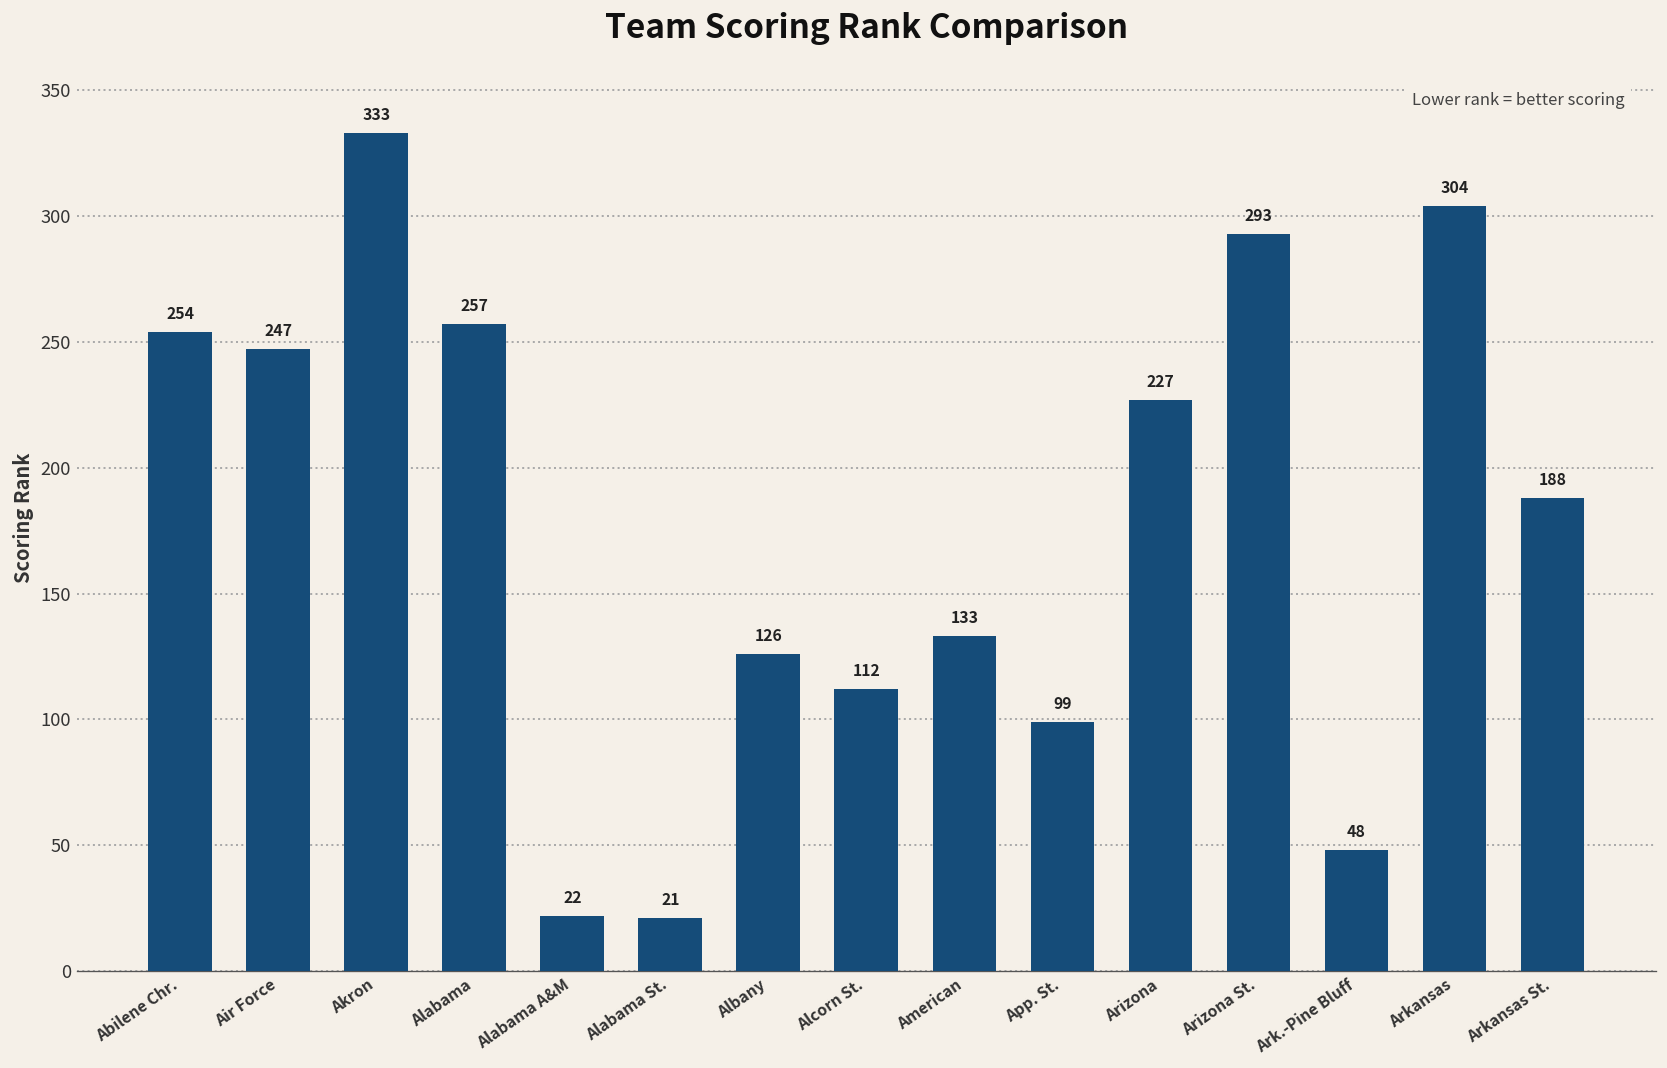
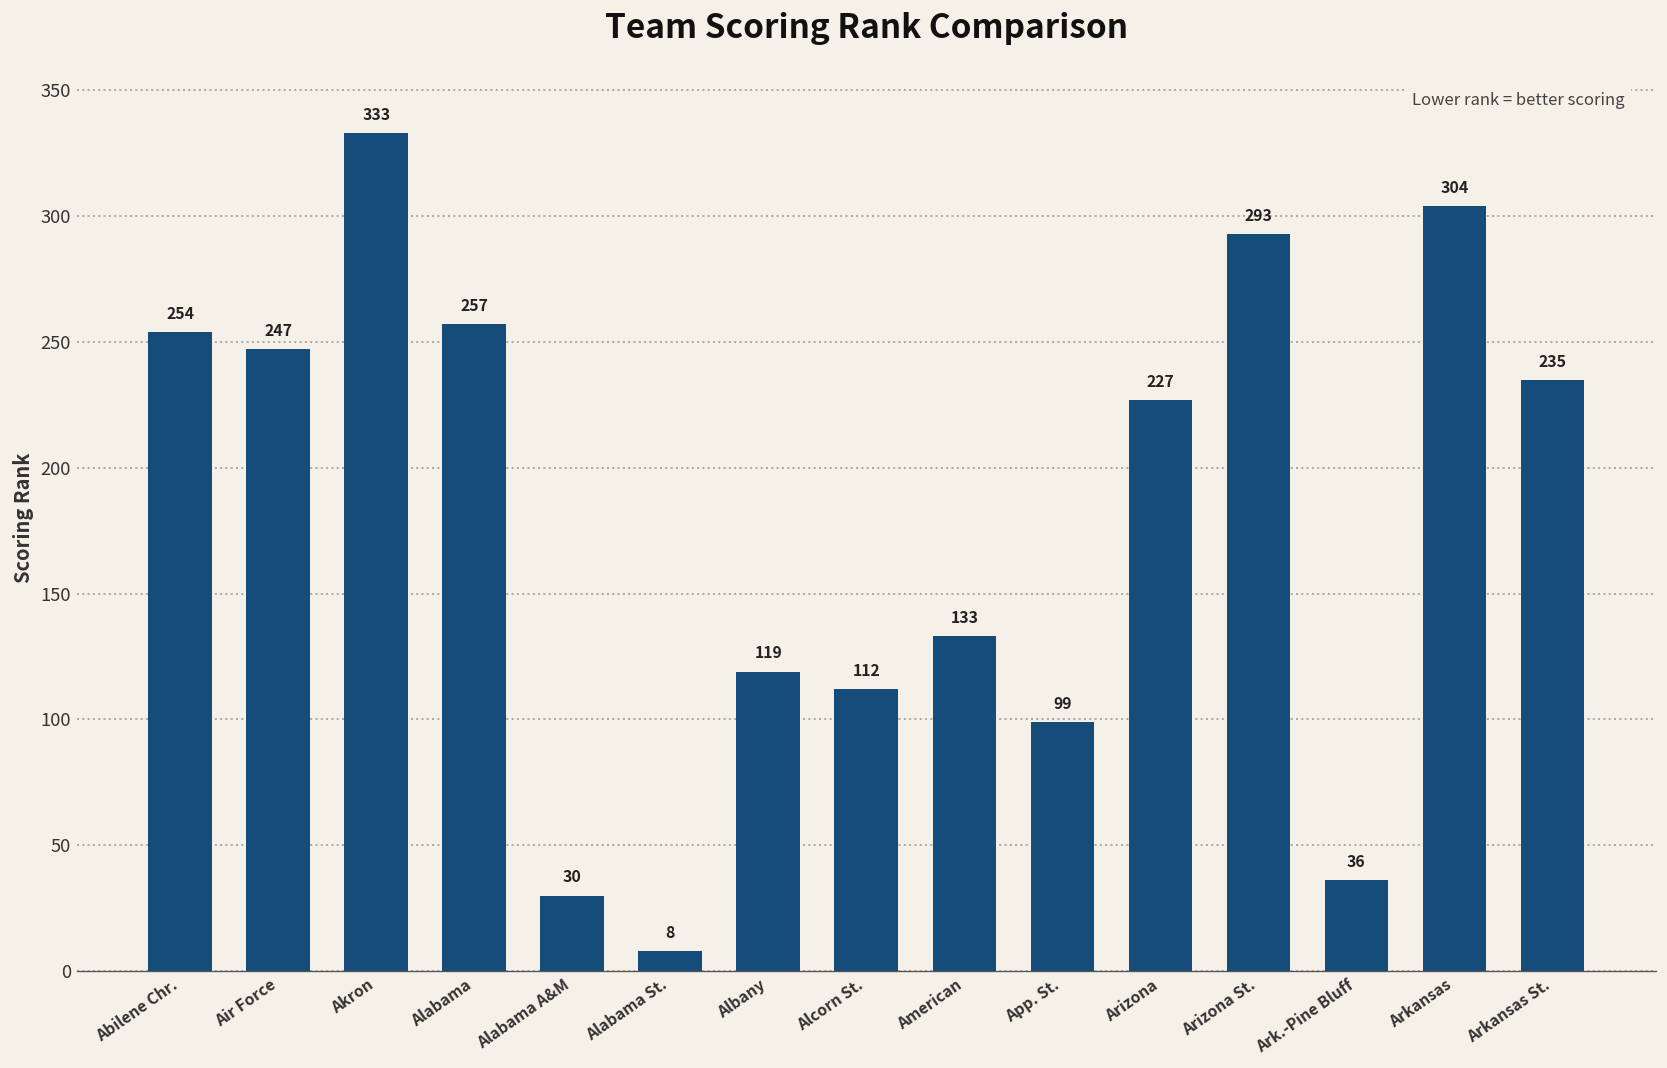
  {
    "Abilene Chr.": 254,
    "Air Force": 247,
    "Akron": 333,
    "Alabama": 257,
-   "Alabama A&M": 22,
-   "Alabama St.": 21,
-   "Albany": 126,
+   "Alabama A&M": 30,
+   "Alabama St.": 8,
+   "Albany": 119,
    "Alcorn St.": 112,
    "American": 133,
    "App. St.": 99,
    "Arizona": 227,
    "Arizona St.": 293,
-   "Ark.-Pine Bluff": 48,
+   "Ark.-Pine Bluff": 36,
    "Arkansas": 304,
-   "Arkansas St.": 188
+   "Arkansas St.": 235
  }
